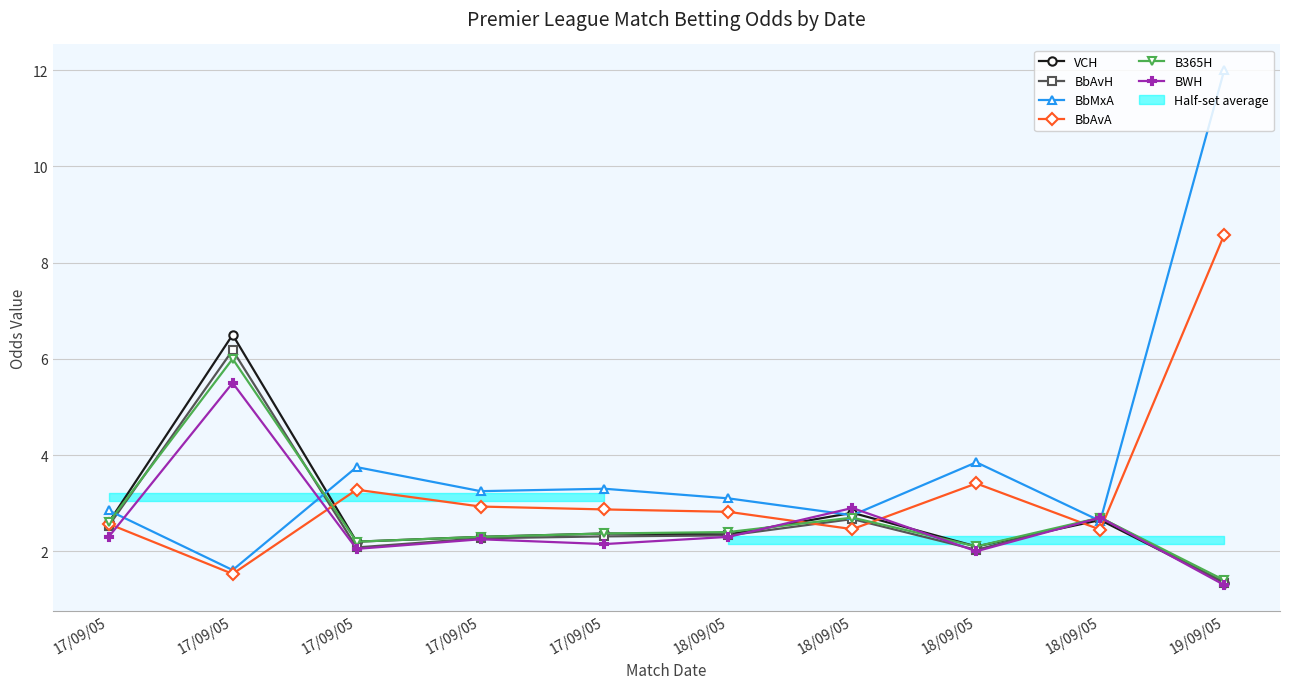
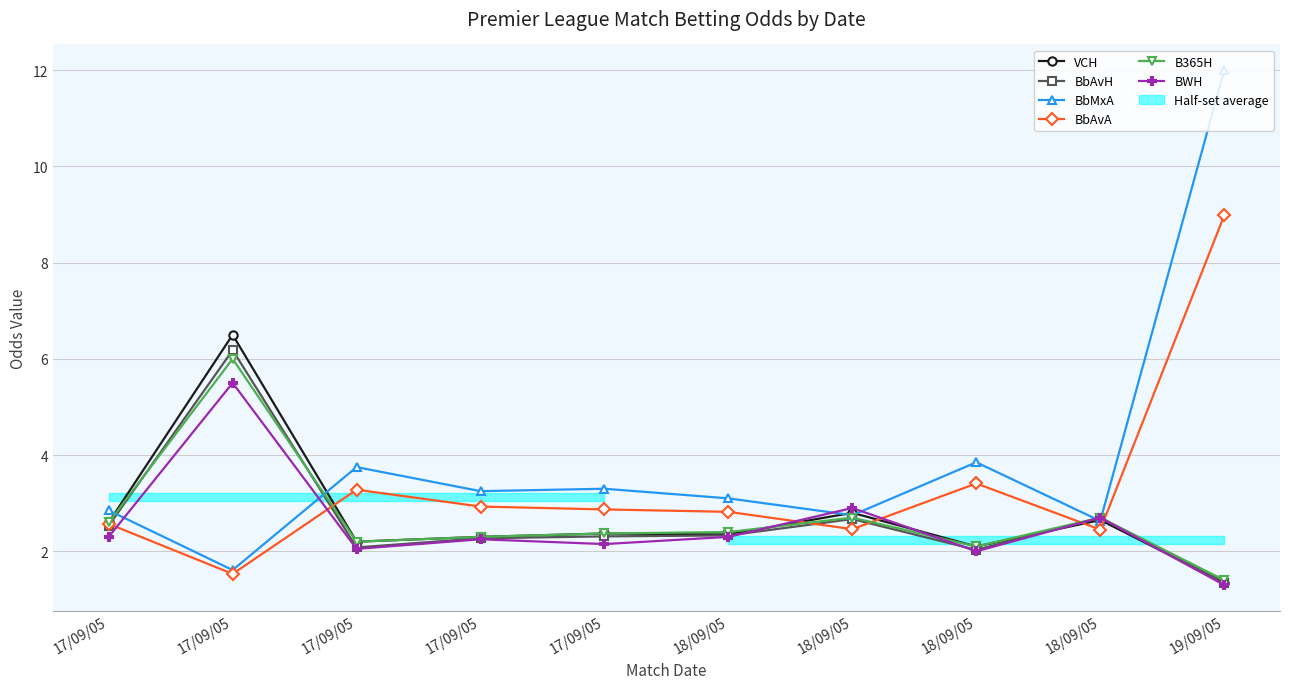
  {
    "BbAvA": {
-     "19/09/05": 8.6
+     "19/09/05": 9.0
    }
  }
